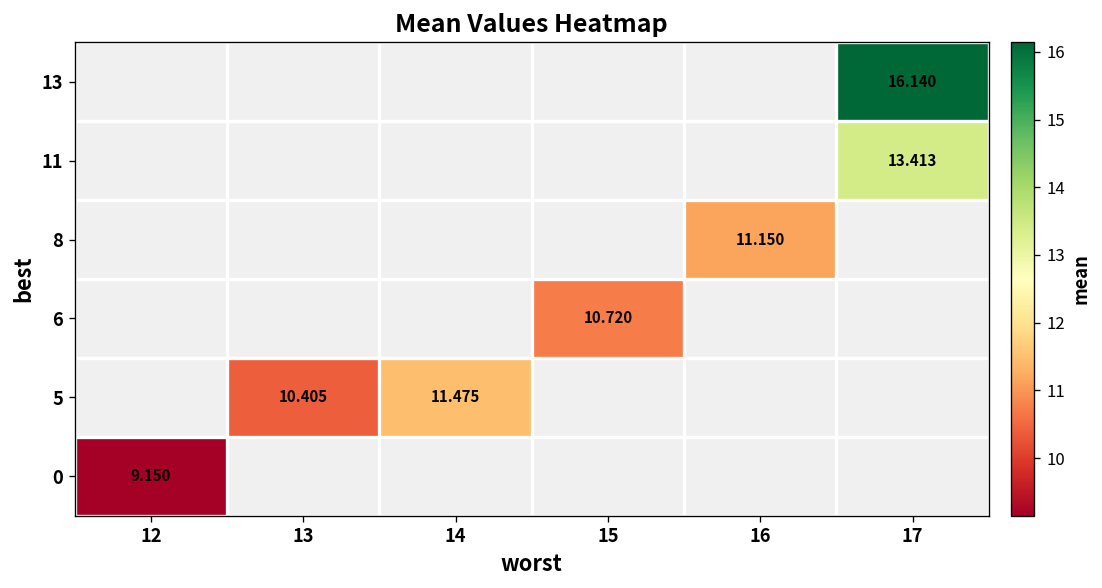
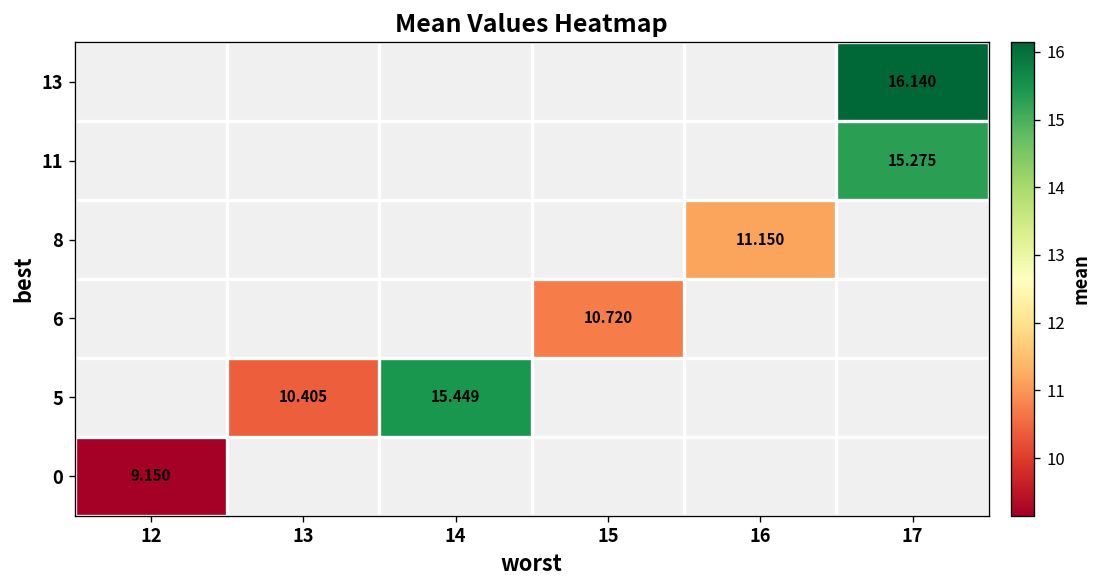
  {
    "13": {
      "17": 16.140
    },
    "11": {
-     "17": 13.413
+     "17": 15.275
    },
    "8": {
      "16": 11.150
    },
    "6": {
      "15": 10.720
    },
    "5": {
      "13": 10.405,
-     "14": 11.475
+     "14": 15.449
    },
    "0": {
      "12": 9.150
    }
  }
